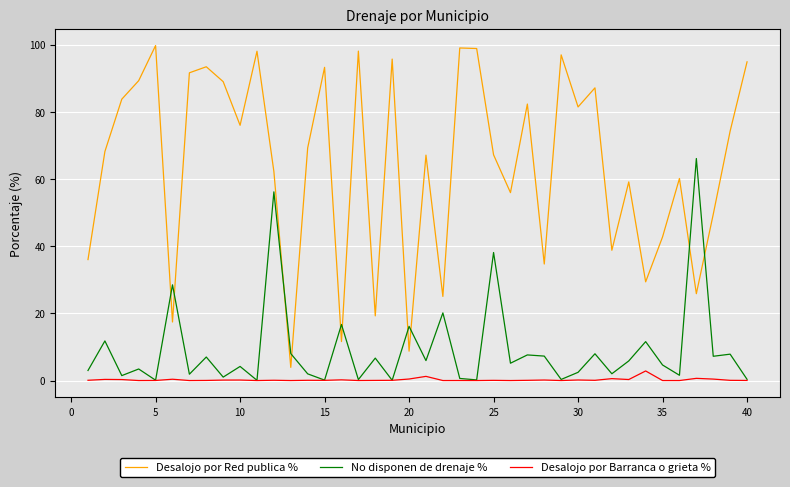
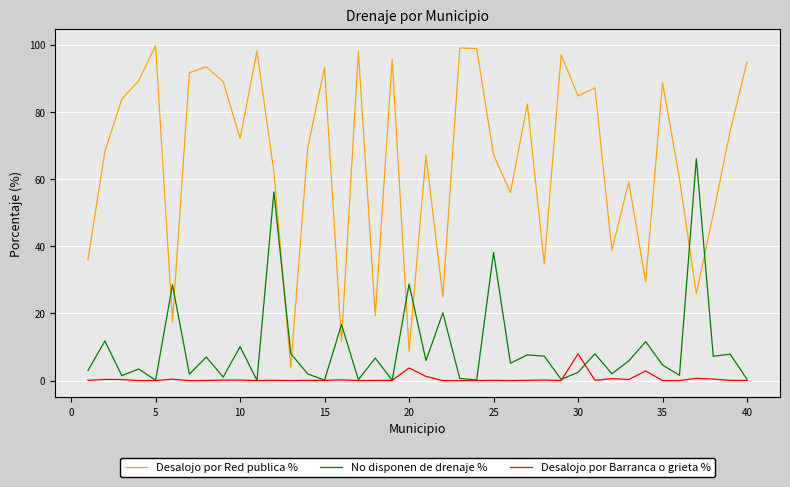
  {
    "Desalojo por Red publica %": {
      "5": 100,
-     "10": 76,
+     "10": 72,
      "15": 93,
      "20": 9,
      "25": 67,
-     "30": 82,
-     "35": 43,
+     "30": 85,
+     "35": 89,
      "40": 95
    },
    "No disponen de drenaje %": {
-     "10": 4,
-     "20": 16,
+     "10": 10,
+     "20": 29,
      "25": 38,
      "30": 2,
      "35": 5
    },
    "Desalojo por Barranca o grieta %": {
      "10": 0,
-     "20": 0,
+     "20": 4,
      "25": 0,
-     "30": 0,
+     "30": 8,
      "35": 0
    }
  }
